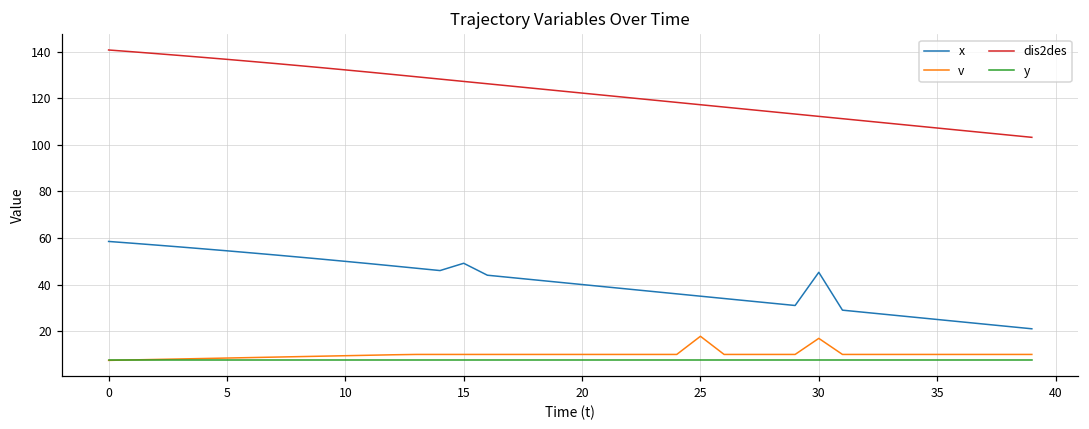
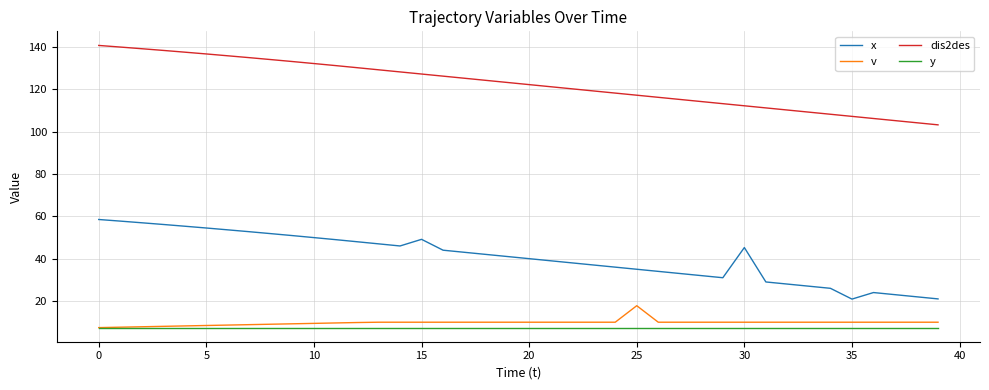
  {
    "x": {
      "0": 59,
      "5": 54,
      "10": 50,
      "15": 49,
      "20": 40,
      "25": 35,
      "30": 45,
-     "35": 25
+     "35": 21
    },
    "v": {
      "10": 9,
      "15": 10,
      "20": 10,
      "25": 18,
-     "30": 17,
+     "30": 10,
      "35": 10
    },
    "dis2des": {
      "0": 141,
      "5": 137,
      "10": 132,
      "15": 127,
      "20": 122,
      "25": 117,
      "30": 112,
      "35": 107
    },
    "y": {
      "10": 8,
      "15": 8,
      "20": 8,
      "25": 8,
      "30": 8,
      "35": 8
    }
  }
